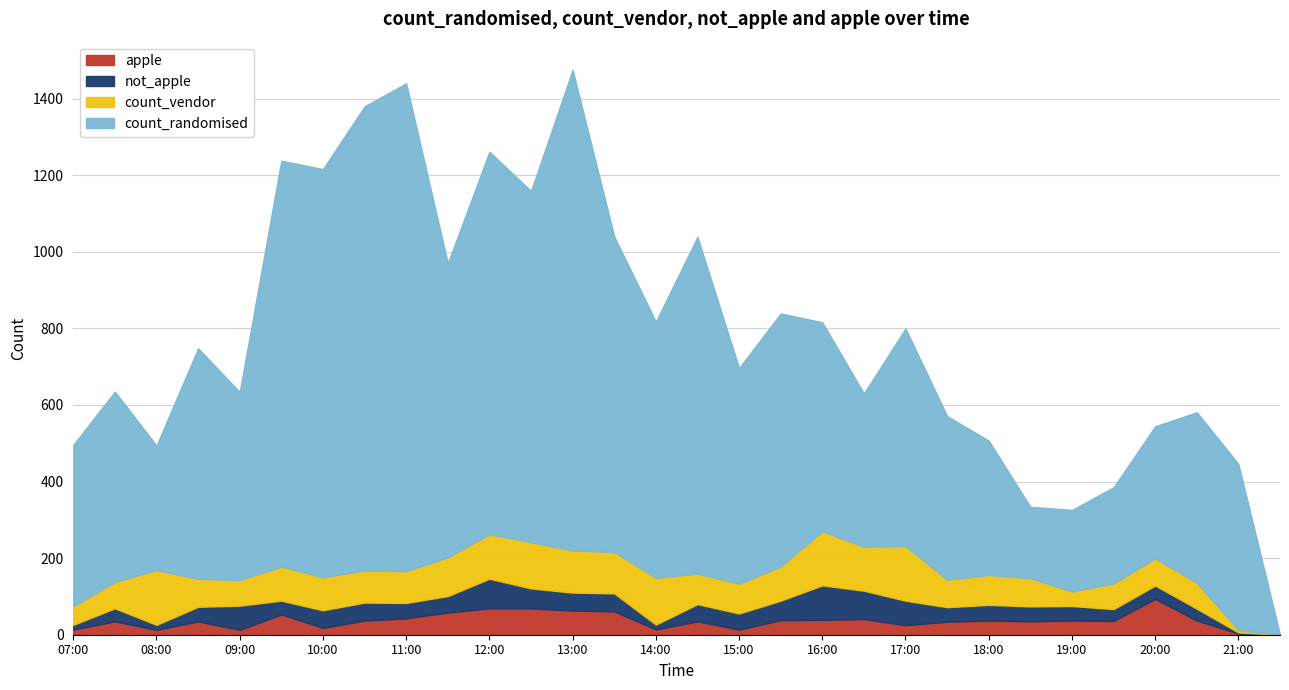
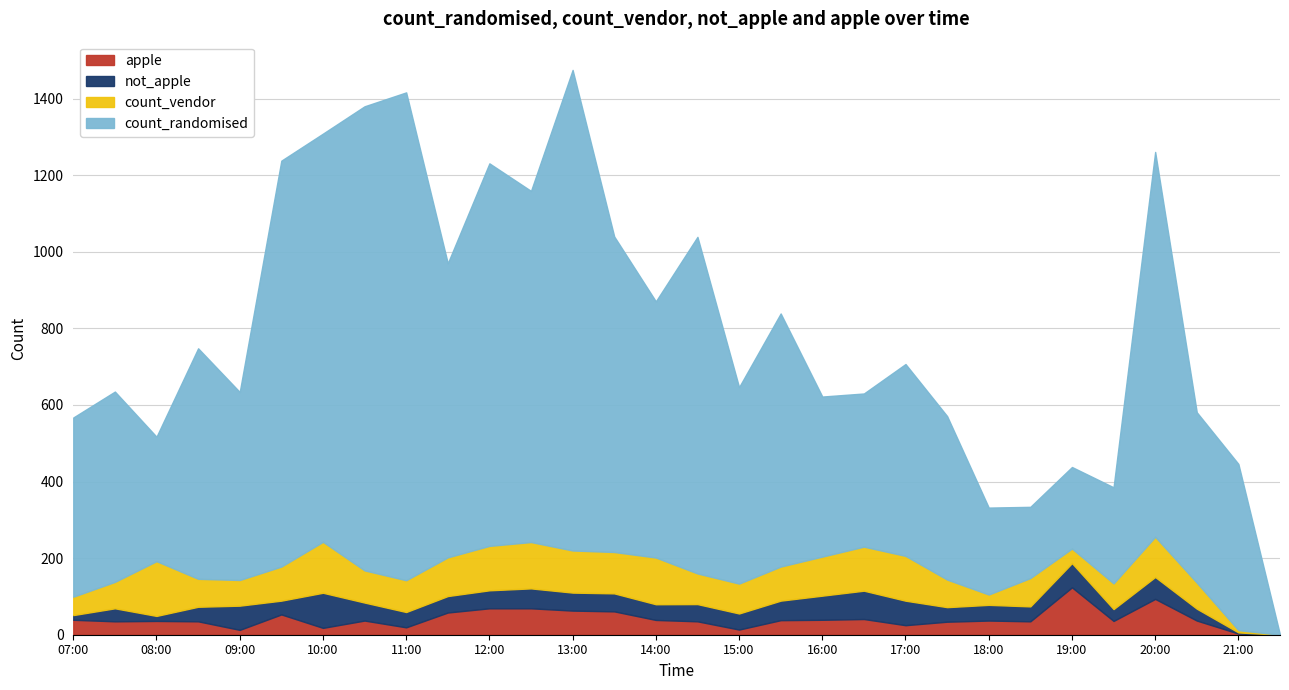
  {
    "apple": {
-     "07:00": 10,
-     "08:00": 10,
+     "07:00": 40,
+     "08:00": 40,
      "09:00": 10,
      "10:00": 20,
-     "11:00": 40,
+     "11:00": 20,
      "12:00": 70,
      "13:00": 60,
-     "14:00": 10,
+     "14:00": 40,
      "15:00": 10,
      "16:00": 40,
      "17:00": 20,
      "18:00": 40,
-     "19:00": 40,
+     "19:00": 120,
      "20:00": 90
    },
    "not_apple": {
      "07:00": 10,
      "08:00": 10,
      "09:00": 60,
-     "10:00": 50,
+     "10:00": 90,
      "11:00": 40,
-     "12:00": 80,
+     "12:00": 50,
      "13:00": 50,
-     "14:00": 10,
+     "14:00": 40,
      "15:00": 40,
-     "16:00": 90,
+     "16:00": 60,
      "17:00": 60,
      "18:00": 40,
-     "19:00": 40,
-     "20:00": 40
+     "19:00": 60,
+     "20:00": 60
    },
    "count_vendor": {
      "07:00": 50,
      "08:00": 140,
      "09:00": 70,
-     "10:00": 90,
+     "10:00": 130,
      "11:00": 80,
      "12:00": 120,
      "13:00": 110,
      "14:00": 120,
      "15:00": 80,
-     "16:00": 140,
-     "17:00": 140,
-     "18:00": 80,
+     "16:00": 100,
+     "17:00": 120,
+     "18:00": 30,
      "19:00": 40,
-     "20:00": 70
+     "20:00": 110
    },
    "count_randomised": {
-     "07:00": 420,
+     "07:00": 470,
      "08:00": 330,
      "09:00": 490,
      "10:00": 1070,
      "11:00": 1270,
      "12:00": 1000,
      "13:00": 1260,
      "14:00": 670,
-     "15:00": 560,
-     "16:00": 550,
-     "17:00": 570,
-     "18:00": 350,
+     "15:00": 510,
+     "16:00": 420,
+     "17:00": 500,
+     "18:00": 230,
      "19:00": 210,
-     "20:00": 350,
+     "20:00": 1010,
      "21:00": 430
    }
  }
